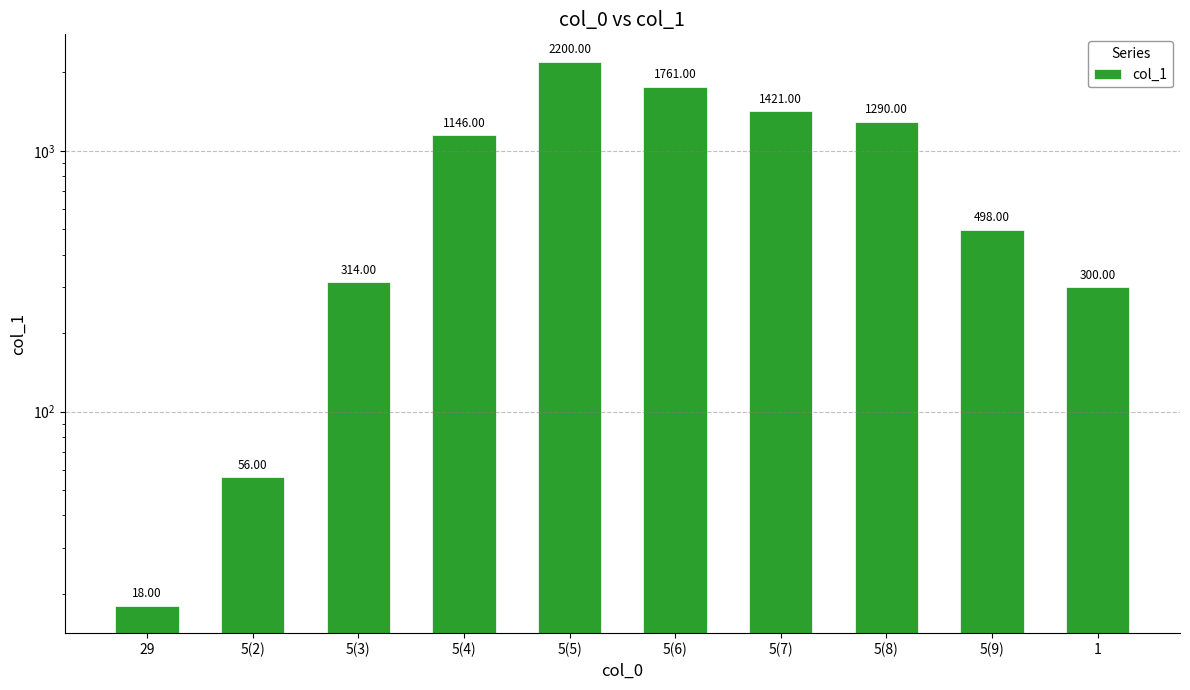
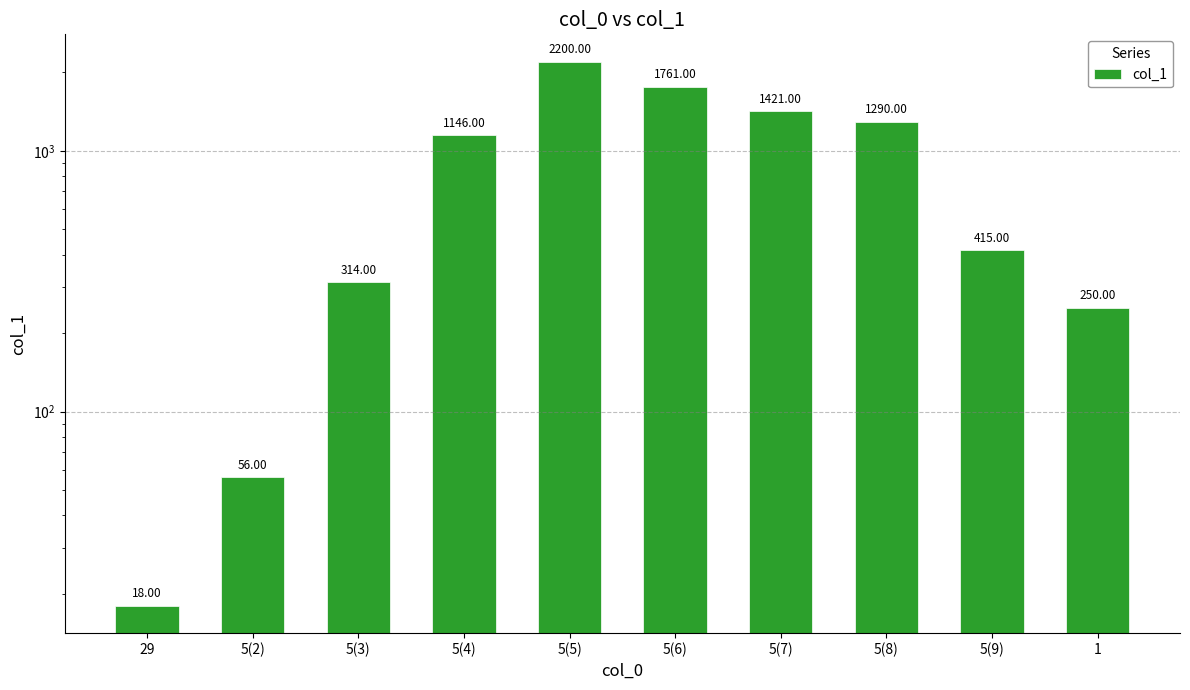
  {
    "29": 18.00,
    "5(2)": 56.00,
    "5(3)": 314.00,
    "5(4)": 1146.00,
    "5(5)": 2200.00,
    "5(6)": 1761.00,
    "5(7)": 1421.00,
    "5(8)": 1290.00,
-   "5(9)": 498.00,
-   "1": 300.00
+   "5(9)": 415.00,
+   "1": 250.00
  }
